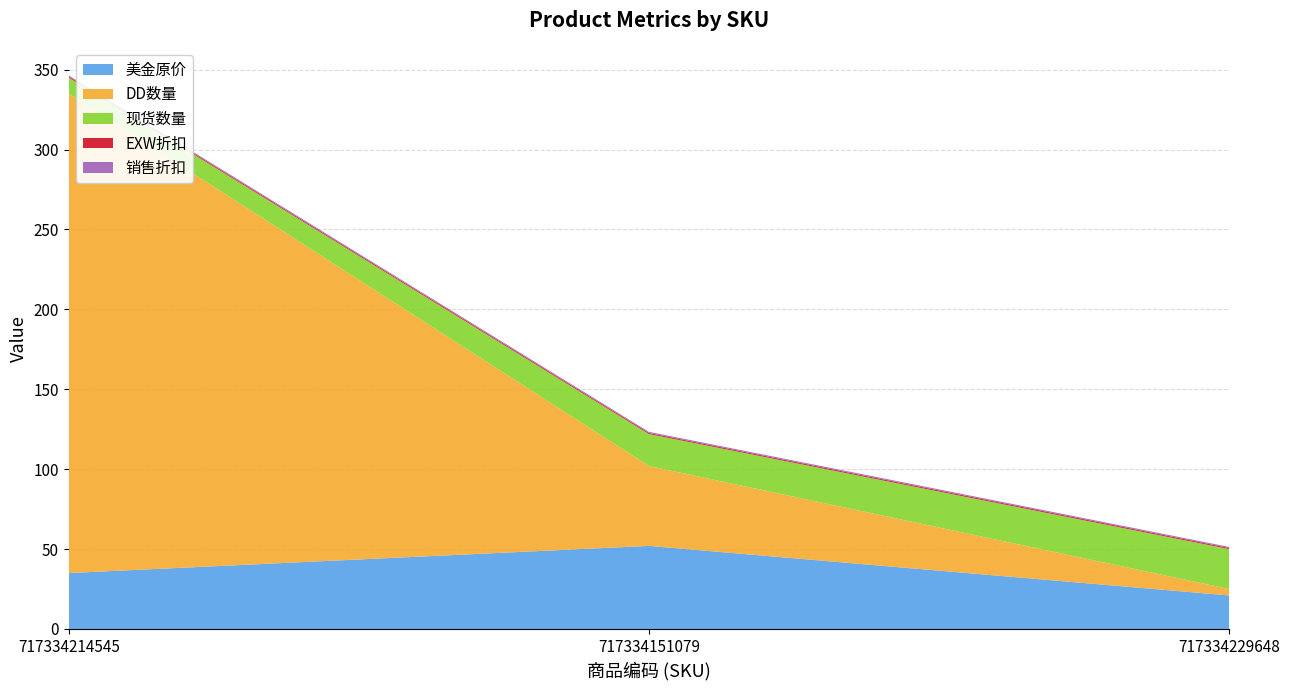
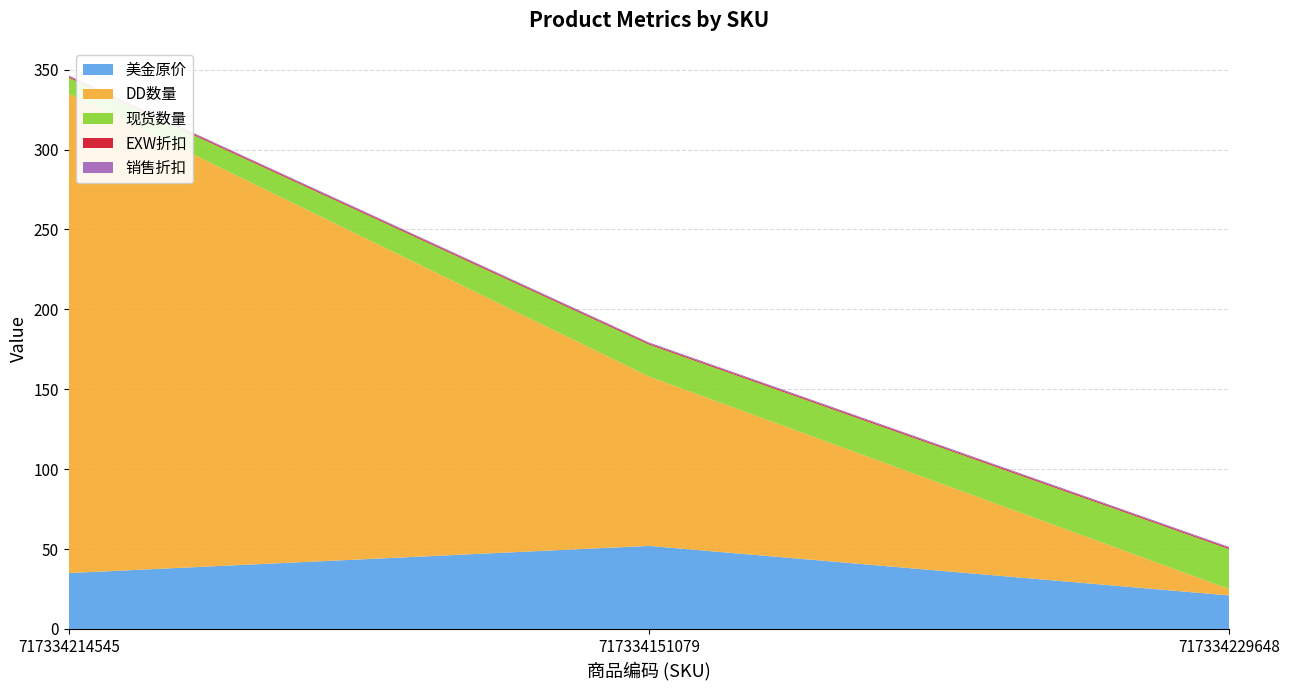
  {
    "美金原价": {
      "717334214545": 35,
      "717334151079": 52,
      "717334229648": 21
    },
    "DD数量": {
      "717334214545": 300,
-     "717334151079": 50,
+     "717334151079": 106,
      "717334229648": 4
    }
  }
